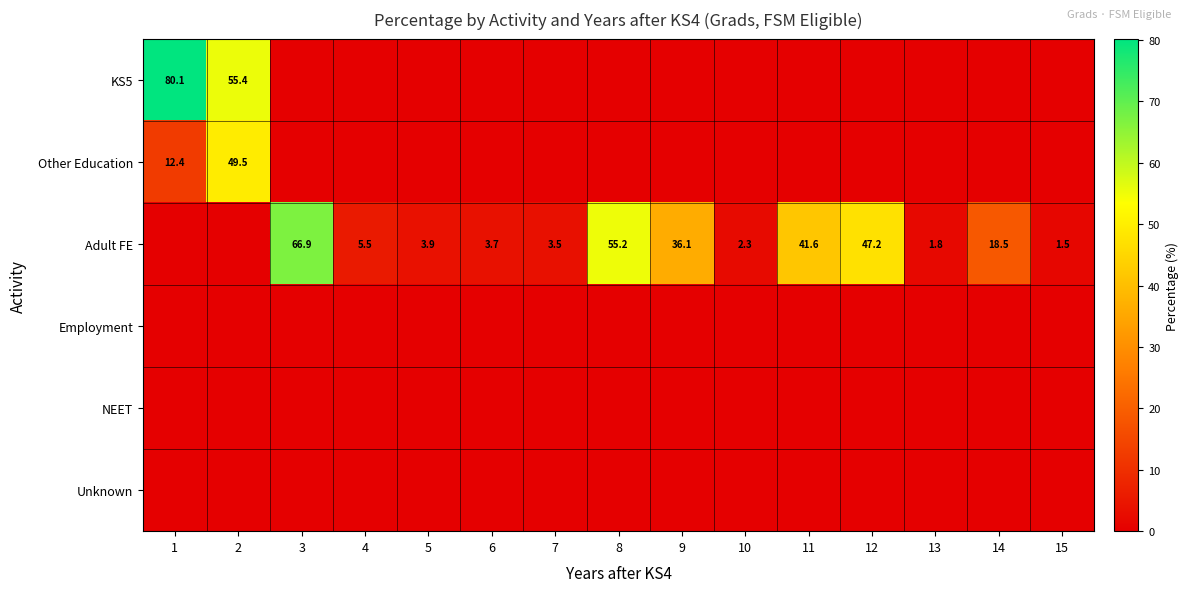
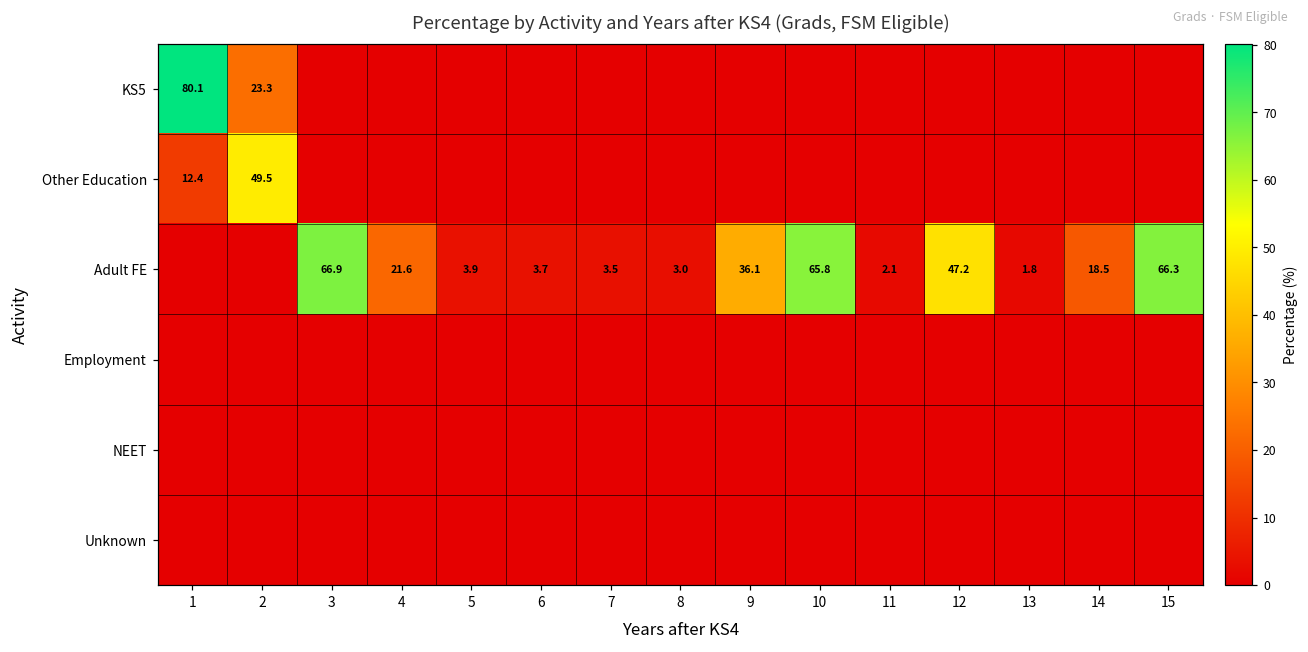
  {
    "KS5": {
      "1": 80.1,
-     "2": 55.4
+     "2": 23.3
    },
    "Other Education": {
      "1": 12.4,
      "2": 49.5
    },
    "Adult FE": {
      "3": 66.9,
-     "4": 5.5,
+     "4": 21.6,
      "5": 3.9,
      "6": 3.7,
      "7": 3.5,
-     "8": 55.2,
+     "8": 3.0,
      "9": 36.1,
-     "10": 2.3,
-     "11": 41.6,
+     "10": 65.8,
+     "11": 2.1,
      "12": 47.2,
      "13": 1.8,
      "14": 18.5,
-     "15": 1.5
+     "15": 66.3
    }
  }
